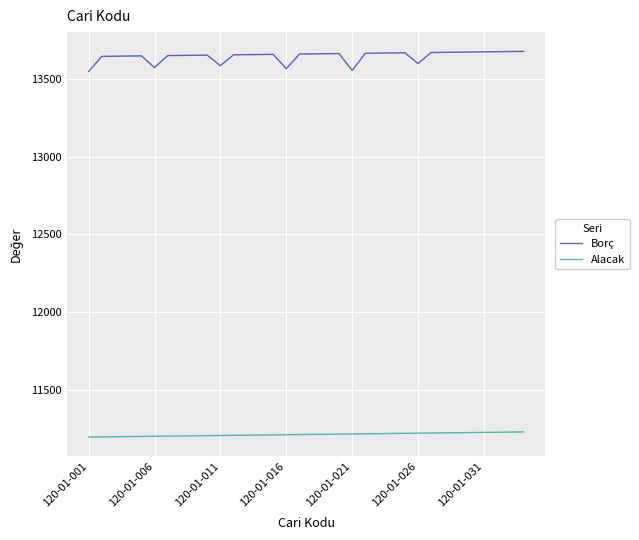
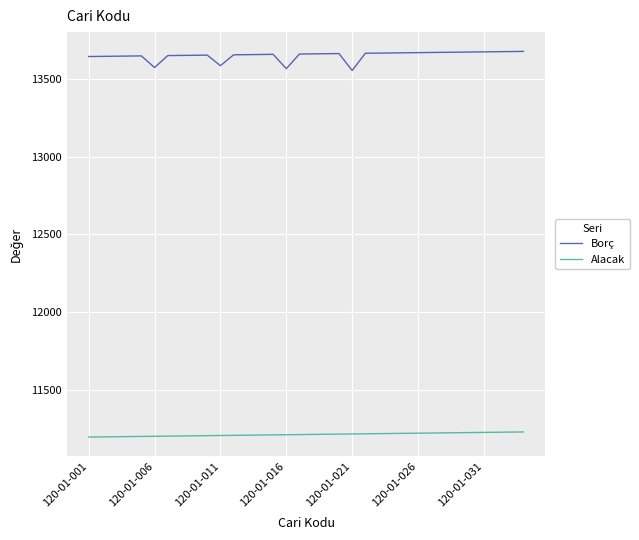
  {
    "Borç": {
-     "120-01-001": 13550,
+     "120-01-001": 13650,
      "120-01-006": 13570,
      "120-01-011": 13590,
      "120-01-016": 13570,
      "120-01-021": 13560,
-     "120-01-026": 13600,
+     "120-01-026": 13670,
      "120-01-031": 13680
    },
    "Alacak": {
      "120-01-001": 11200,
      "120-01-006": 11200,
      "120-01-011": 11210,
      "120-01-016": 11210,
      "120-01-021": 11220,
      "120-01-026": 11220,
      "120-01-031": 11230
    }
  }
